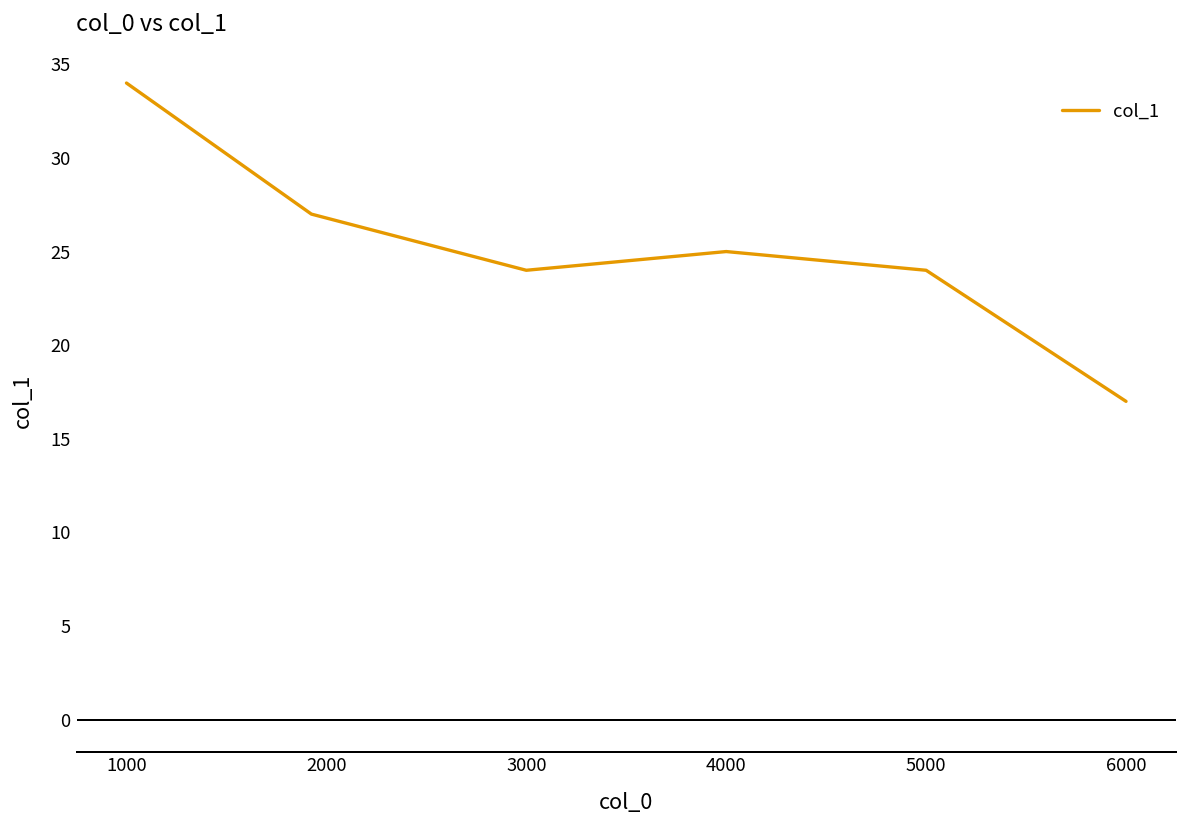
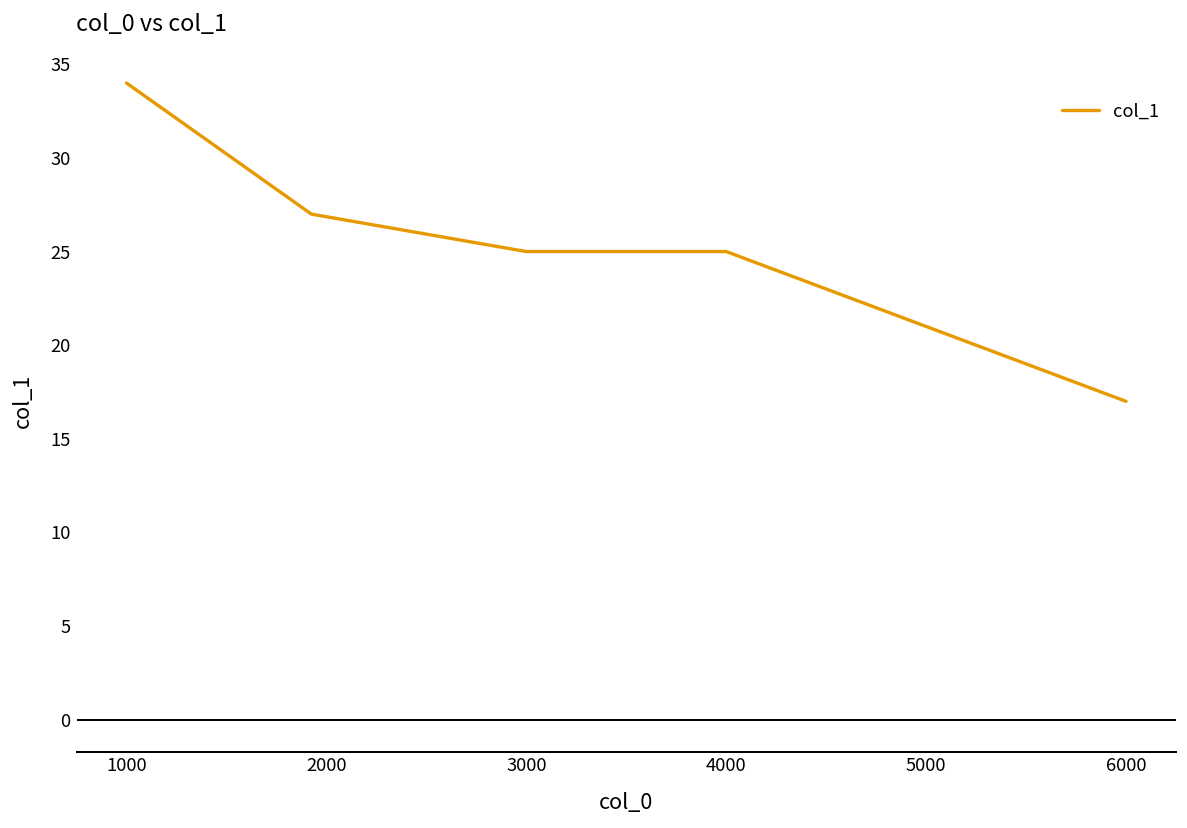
  {
    "1000": 34,
-   "3000": 24,
+   "3000": 25,
    "4000": 25,
-   "5000": 24,
+   "5000": 21,
    "6000": 17
  }
